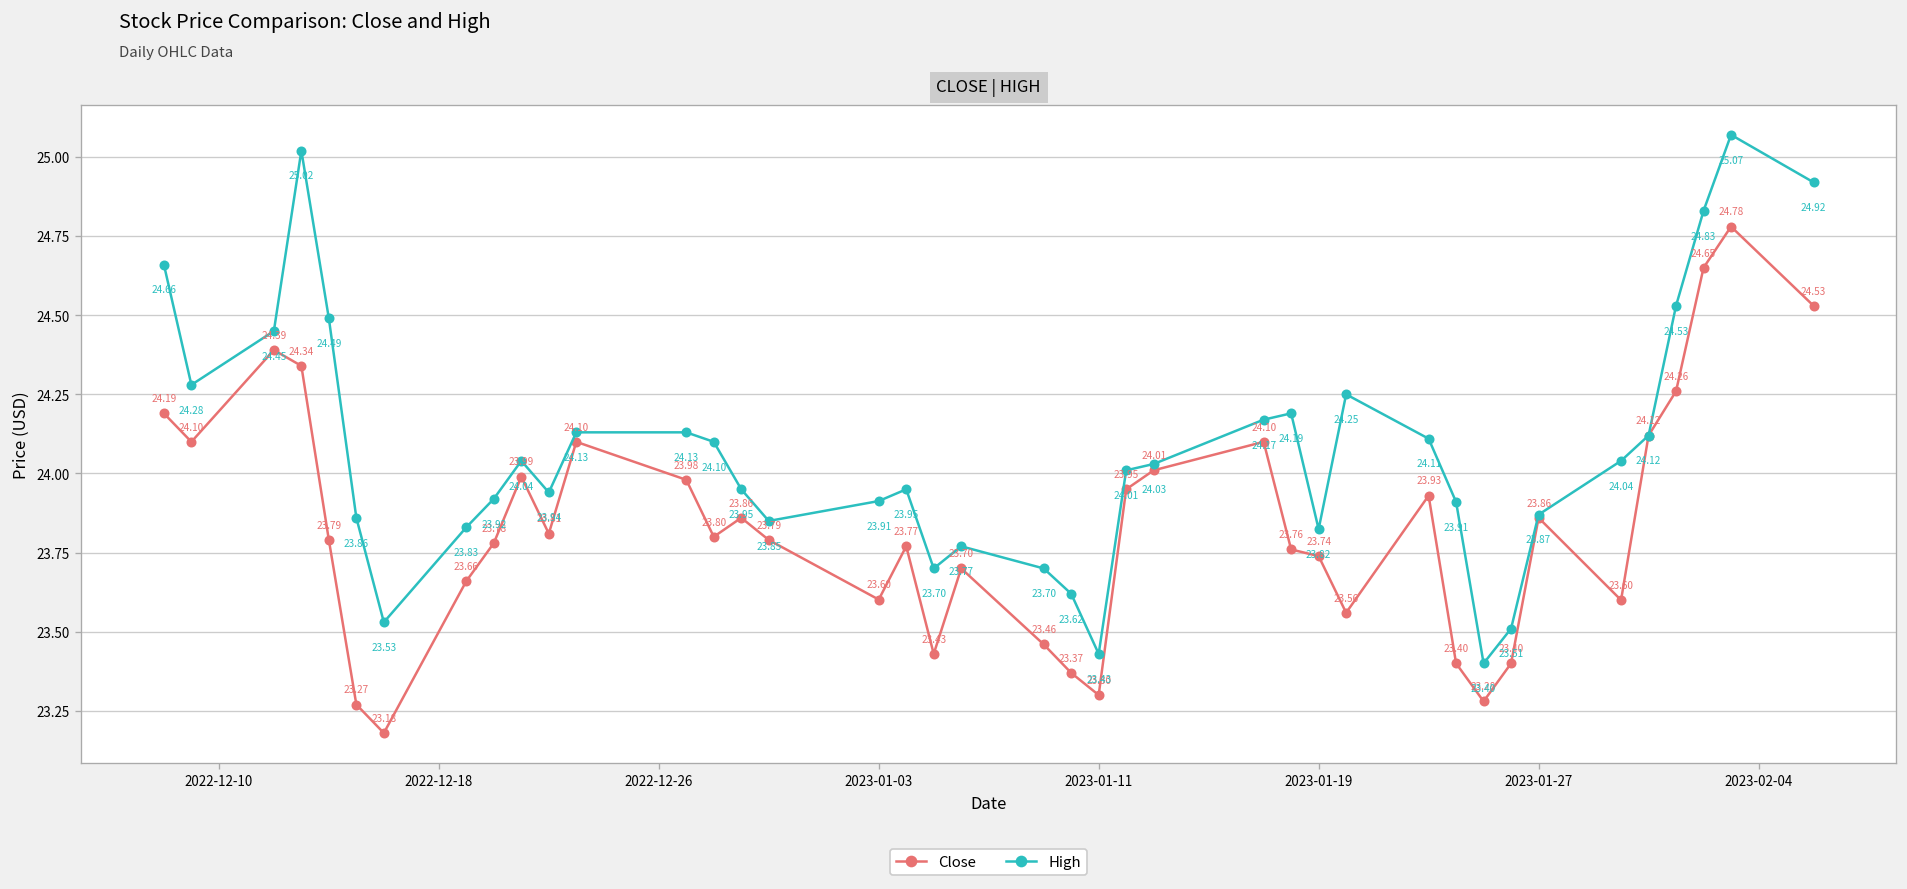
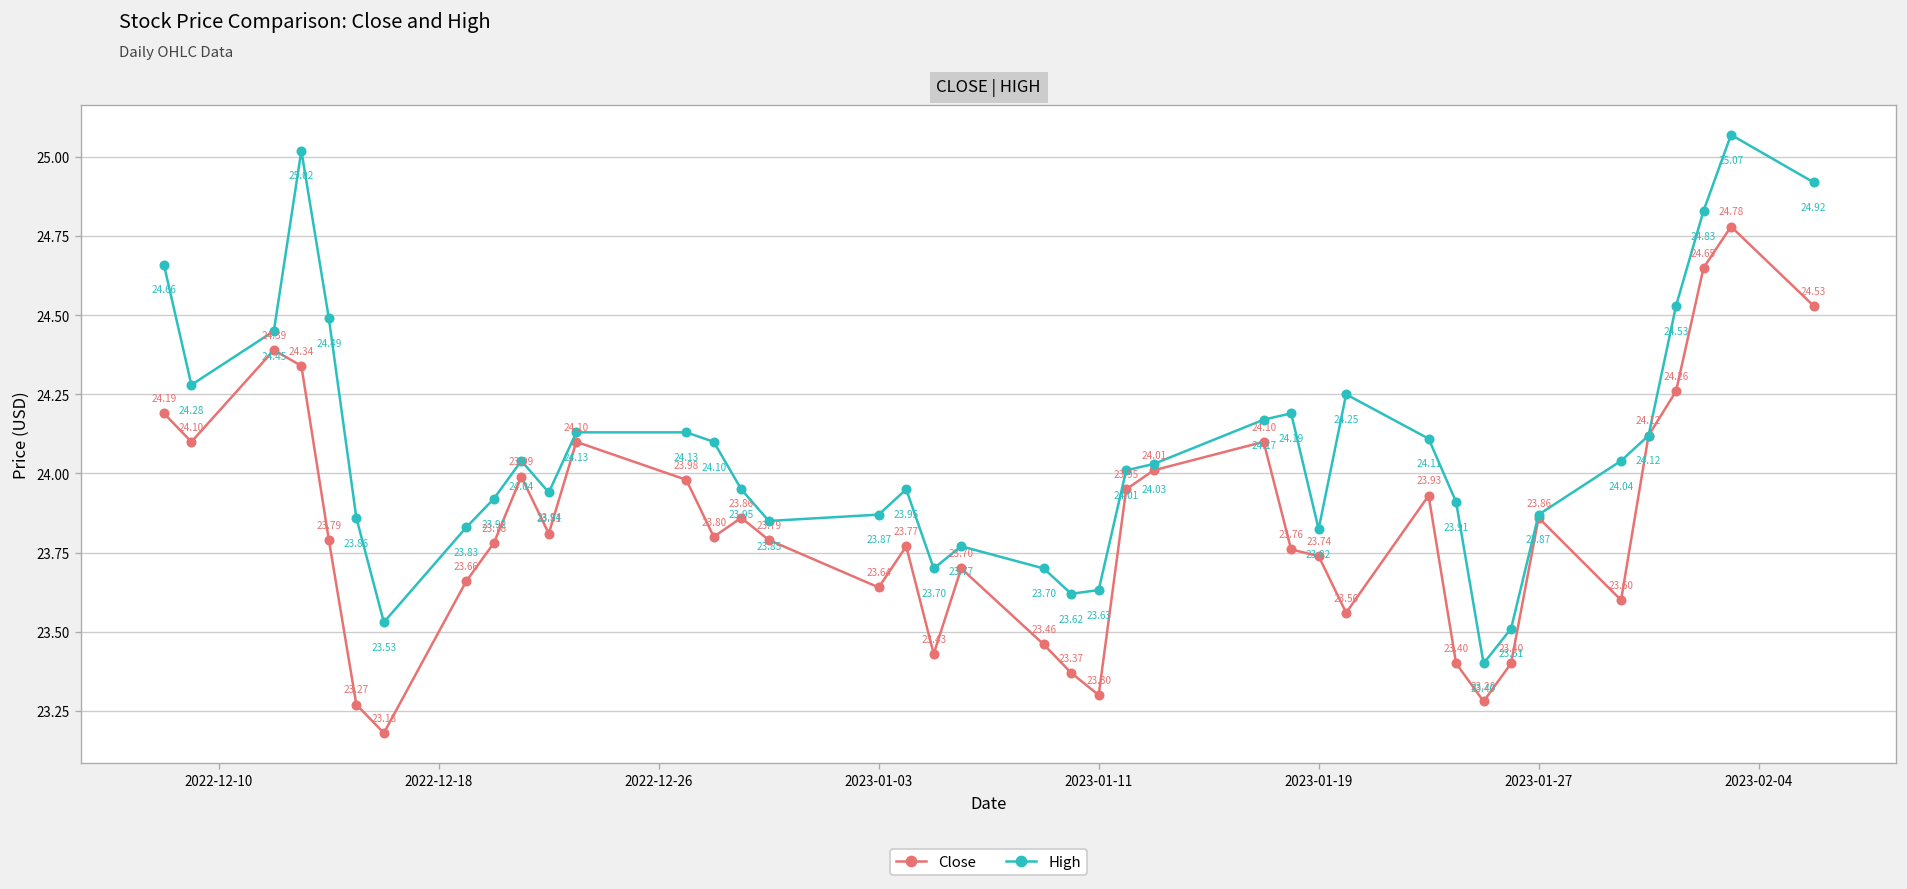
  {
    "Close": {
-     "2023-01-03": 23.60,
+     "2023-01-03": 23.64,
      "2023-01-19": 23.74,
      "2023-01-27": 23.86
    },
    "High": {
-     "2023-01-03": 23.91,
-     "2023-01-11": 23.43,
+     "2023-01-03": 23.87,
+     "2023-01-11": 23.63,
      "2023-01-27": 23.87
    }
  }
